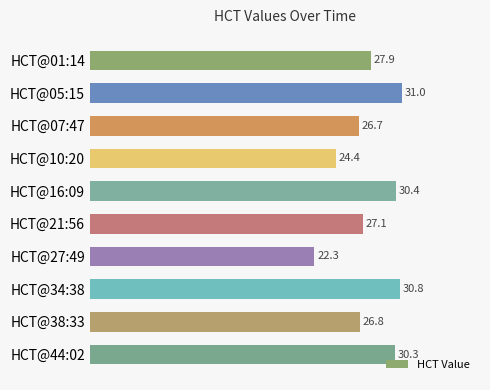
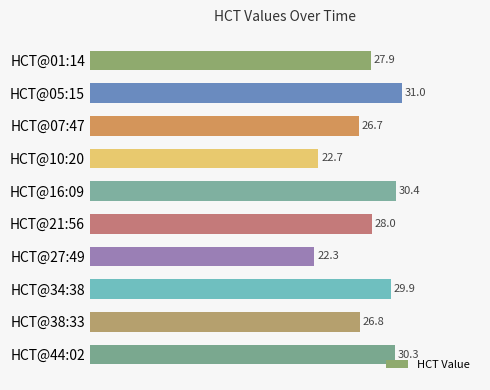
  {
    "HCT@01:14": 27.9,
    "HCT@05:15": 31.0,
    "HCT@07:47": 26.7,
-   "HCT@10:20": 24.4,
+   "HCT@10:20": 22.7,
    "HCT@16:09": 30.4,
-   "HCT@21:56": 27.1,
+   "HCT@21:56": 28.0,
    "HCT@27:49": 22.3,
-   "HCT@34:38": 30.8,
+   "HCT@34:38": 29.9,
    "HCT@38:33": 26.8,
    "HCT@44:02": 30.3
  }
